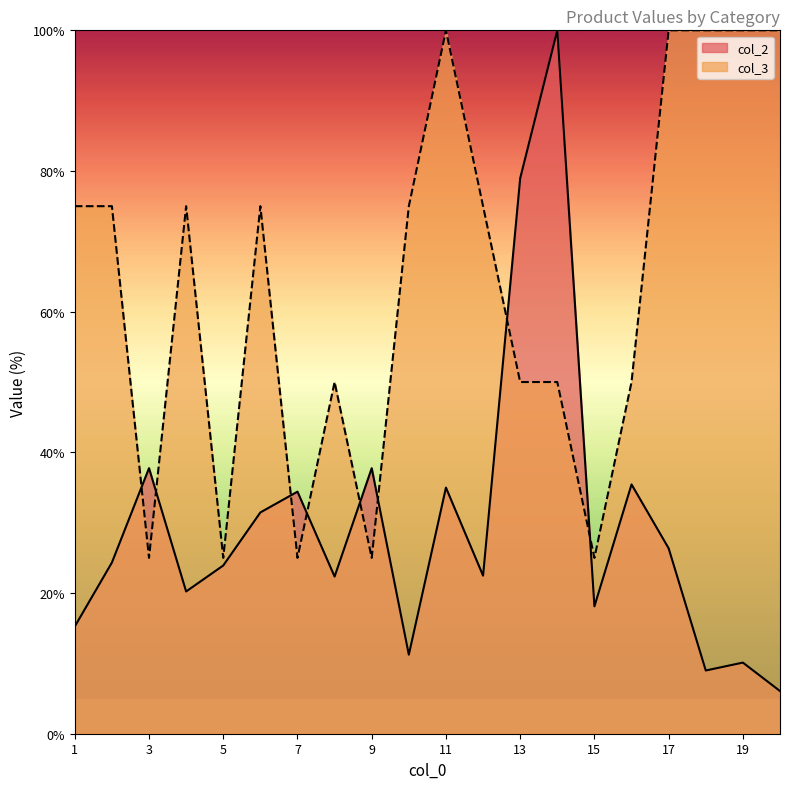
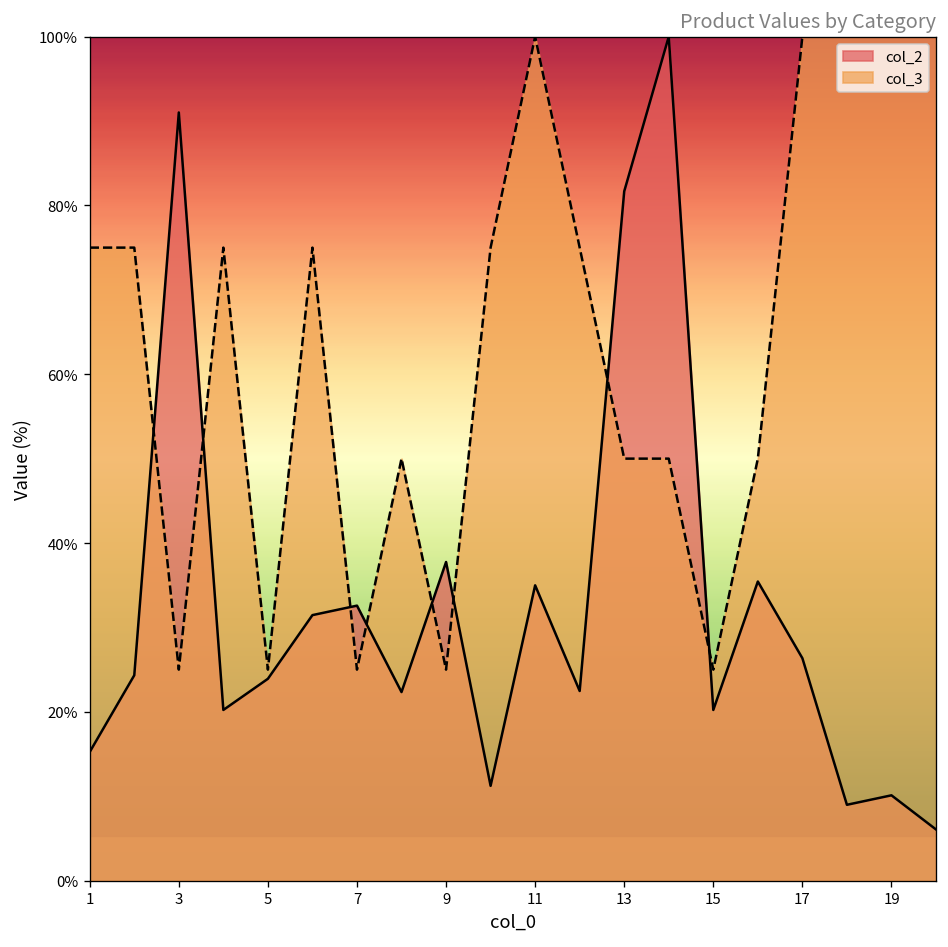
  {
    "col_2": {
      "1": "15%",
-     "3": "38%",
+     "3": "91%",
      "5": "24%",
-     "7": "34%",
+     "7": "33%",
      "9": "38%",
      "11": "35%",
-     "13": "79%",
-     "15": "18%",
+     "13": "82%",
+     "15": "20%",
      "17": "26%",
      "19": "10%"
    },
    "col_3": {
      "1": "75%",
      "3": "25%",
      "5": "25%",
      "7": "25%",
      "9": "25%",
      "11": "100%",
      "13": "50%",
      "15": "25%",
      "17": "100%",
      "19": "100%"
    }
  }
